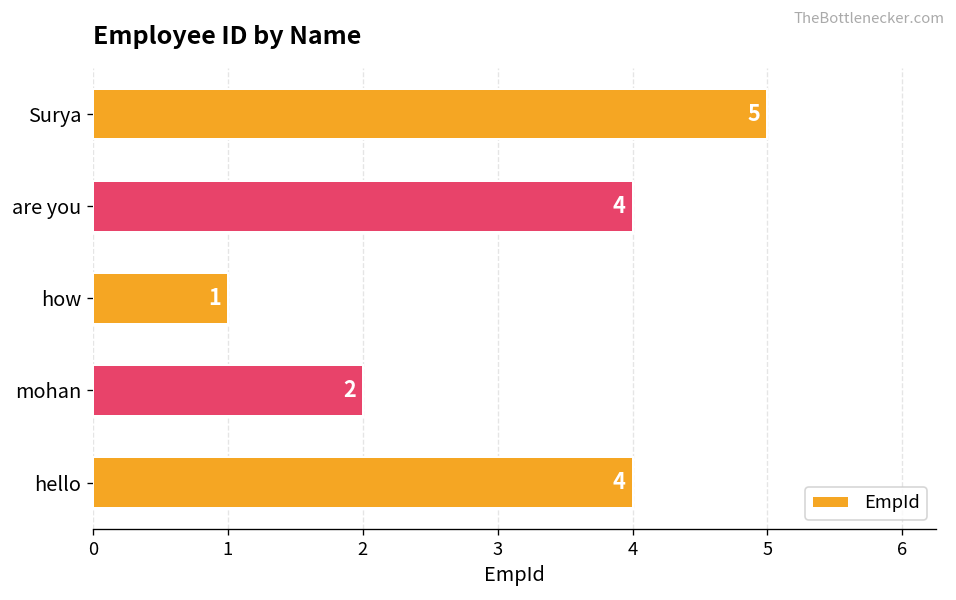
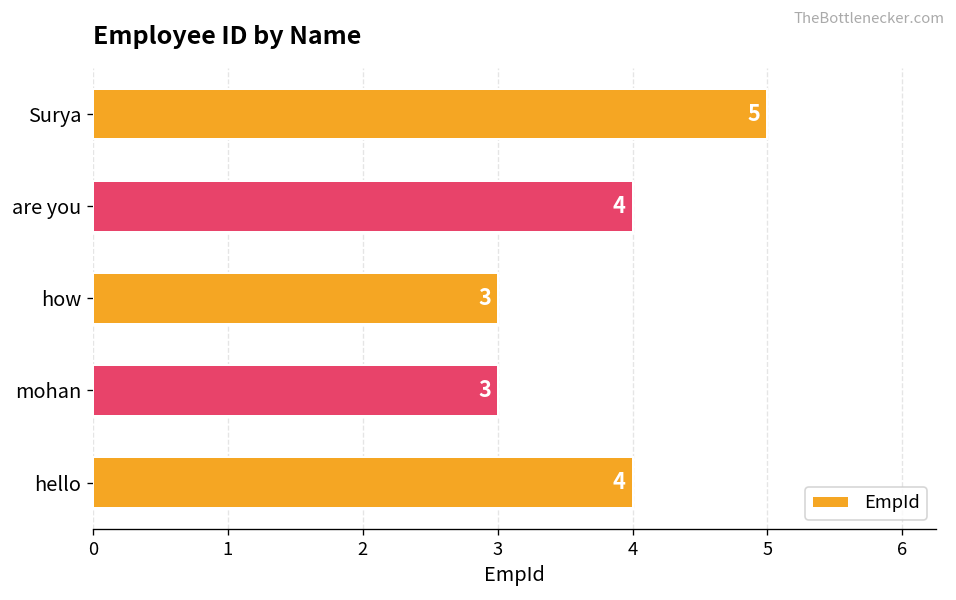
  {
    "Surya": 5,
    "are you": 4,
-   "how": 1,
-   "mohan": 2,
+   "how": 3,
+   "mohan": 3,
    "hello": 4
  }
